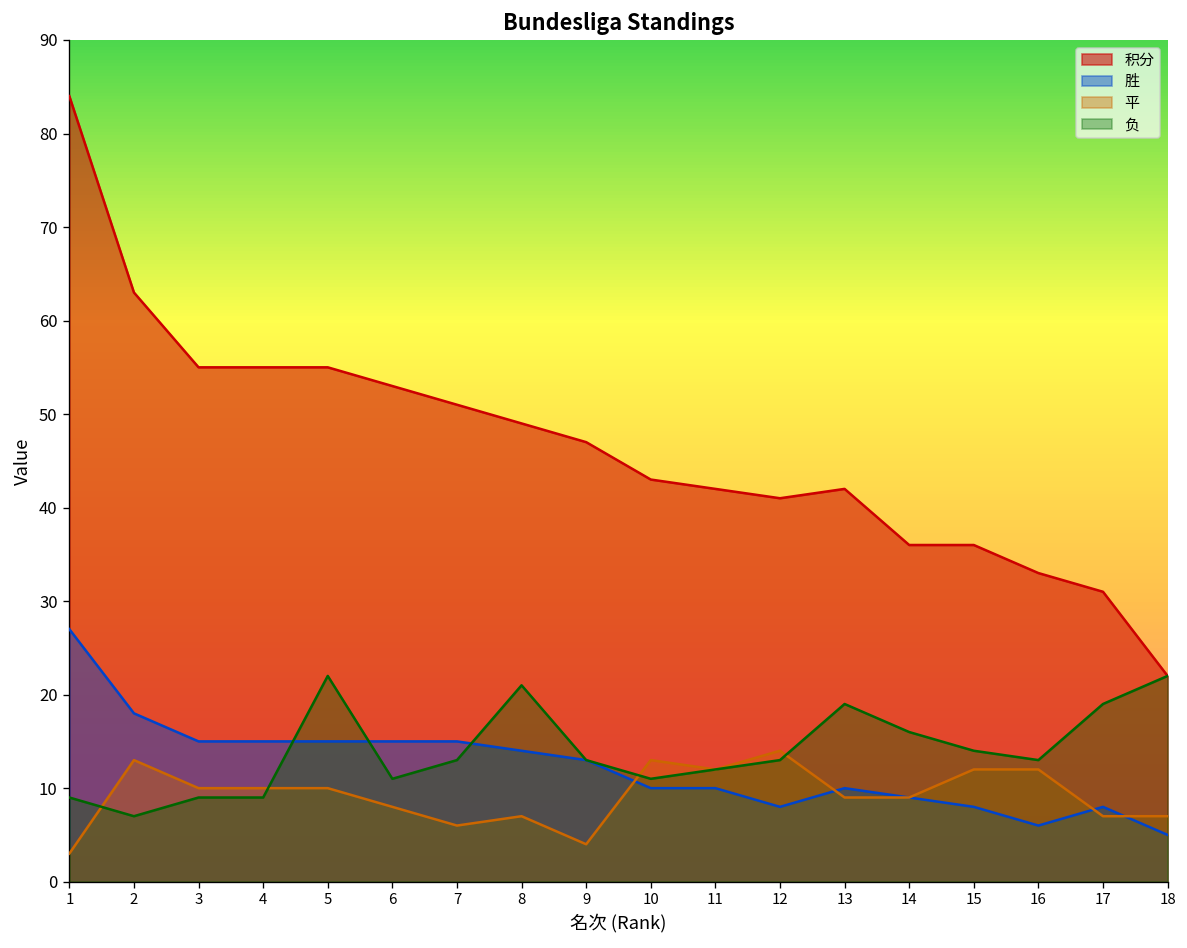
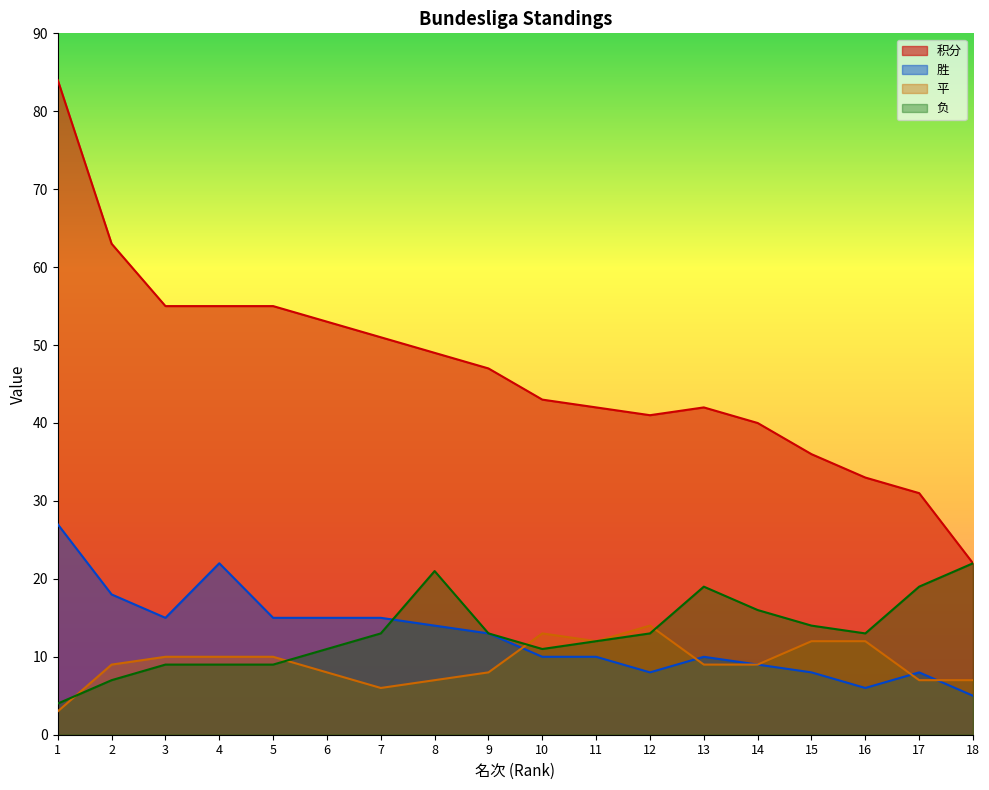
  {
    "积分": {
      "1": 84,
      "2": 63,
      "3": 55,
      "4": 55,
      "5": 55,
      "6": 53,
      "7": 51,
      "8": 49,
      "9": 47,
      "10": 43,
      "11": 42,
      "12": 41,
      "13": 42,
-     "14": 36,
+     "14": 40,
      "15": 36,
      "16": 33,
      "17": 31
    },
    "胜": {
      "1": 27,
      "2": 18,
      "3": 15,
-     "4": 15,
+     "4": 22,
      "5": 15,
      "6": 15,
      "7": 15,
      "8": 14,
      "10": 10,
      "11": 10,
      "12": 8,
      "13": 10,
      "15": 8,
      "16": 6,
      "17": 8,
      "18": 5
    },
    "平": {
      "1": 3,
-     "2": 13,
+     "2": 9,
      "3": 10,
      "4": 10,
      "5": 10,
      "6": 8,
      "7": 6,
      "8": 7,
-     "9": 4,
+     "9": 8,
      "10": 13,
      "12": 14,
      "13": 9,
      "15": 12,
      "16": 12,
      "17": 7,
      "18": 7
    },
    "负": {
-     "1": 9,
+     "1": 4,
      "2": 7,
      "3": 9,
      "4": 9,
-     "5": 22,
+     "5": 9,
      "6": 11,
      "7": 13,
      "8": 21,
      "10": 11,
      "12": 13,
      "13": 19,
      "14": 16,
      "15": 14,
      "16": 13,
      "17": 19
    }
  }
